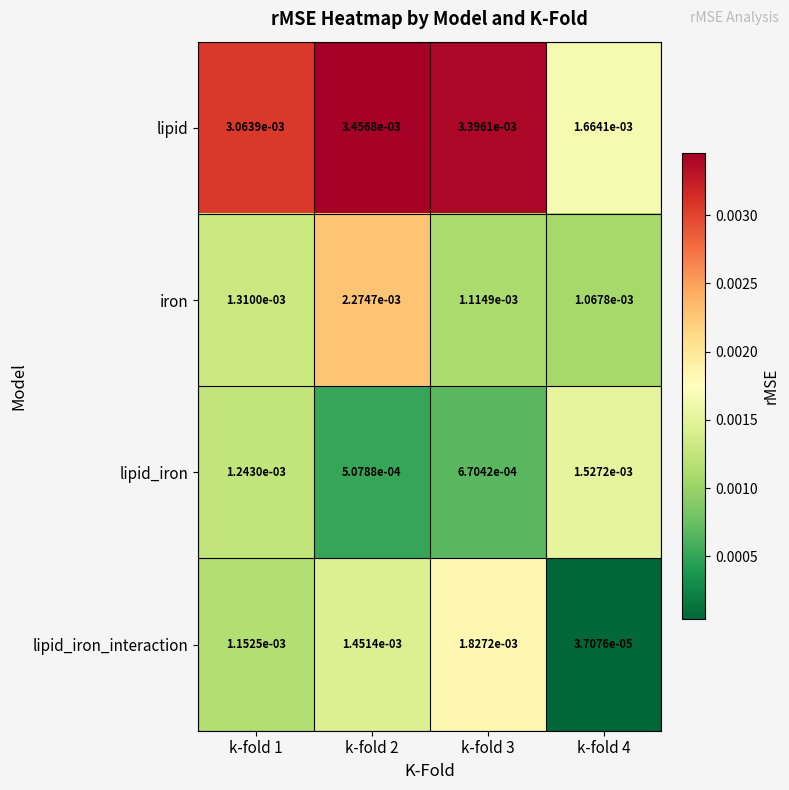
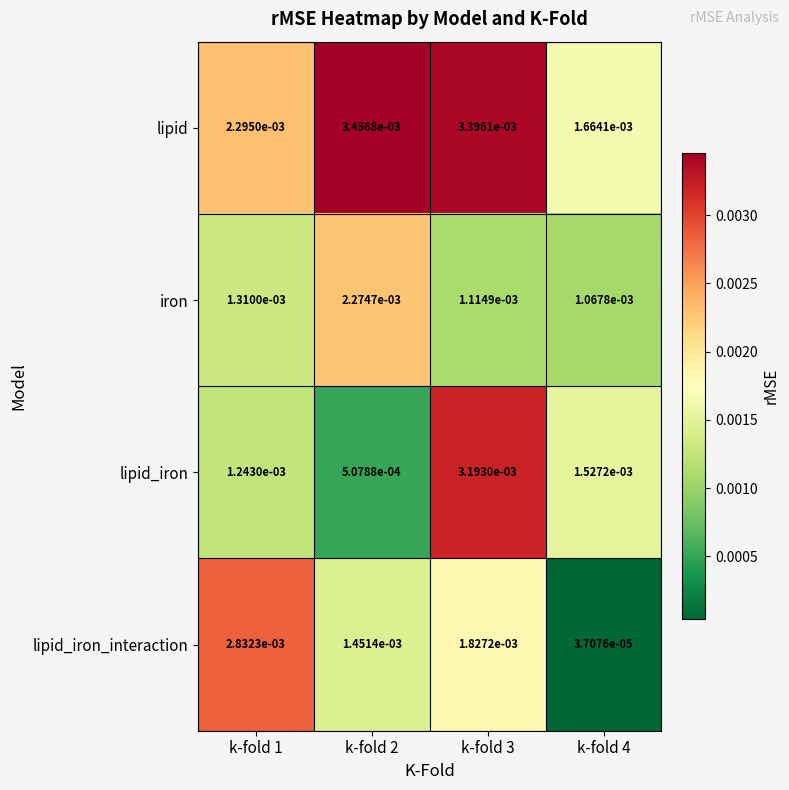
  {
    "lipid": {
-     "k-fold 1": "3.0639e-03",
+     "k-fold 1": "2.2950e-03",
      "k-fold 2": "3.4568e-03",
      "k-fold 3": "3.3961e-03",
      "k-fold 4": "1.6641e-03"
    },
    "iron": {
      "k-fold 1": "1.3100e-03",
      "k-fold 2": "2.2747e-03",
      "k-fold 3": "1.1149e-03",
      "k-fold 4": "1.0678e-03"
    },
    "lipid_iron": {
      "k-fold 1": "1.2430e-03",
      "k-fold 2": "5.0788e-04",
-     "k-fold 3": "6.7042e-04",
+     "k-fold 3": "3.1930e-03",
      "k-fold 4": "1.5272e-03"
    },
    "lipid_iron_interaction": {
-     "k-fold 1": "1.1525e-03",
+     "k-fold 1": "2.8323e-03",
      "k-fold 2": "1.4514e-03",
      "k-fold 3": "1.8272e-03",
      "k-fold 4": "3.7076e-05"
    }
  }
